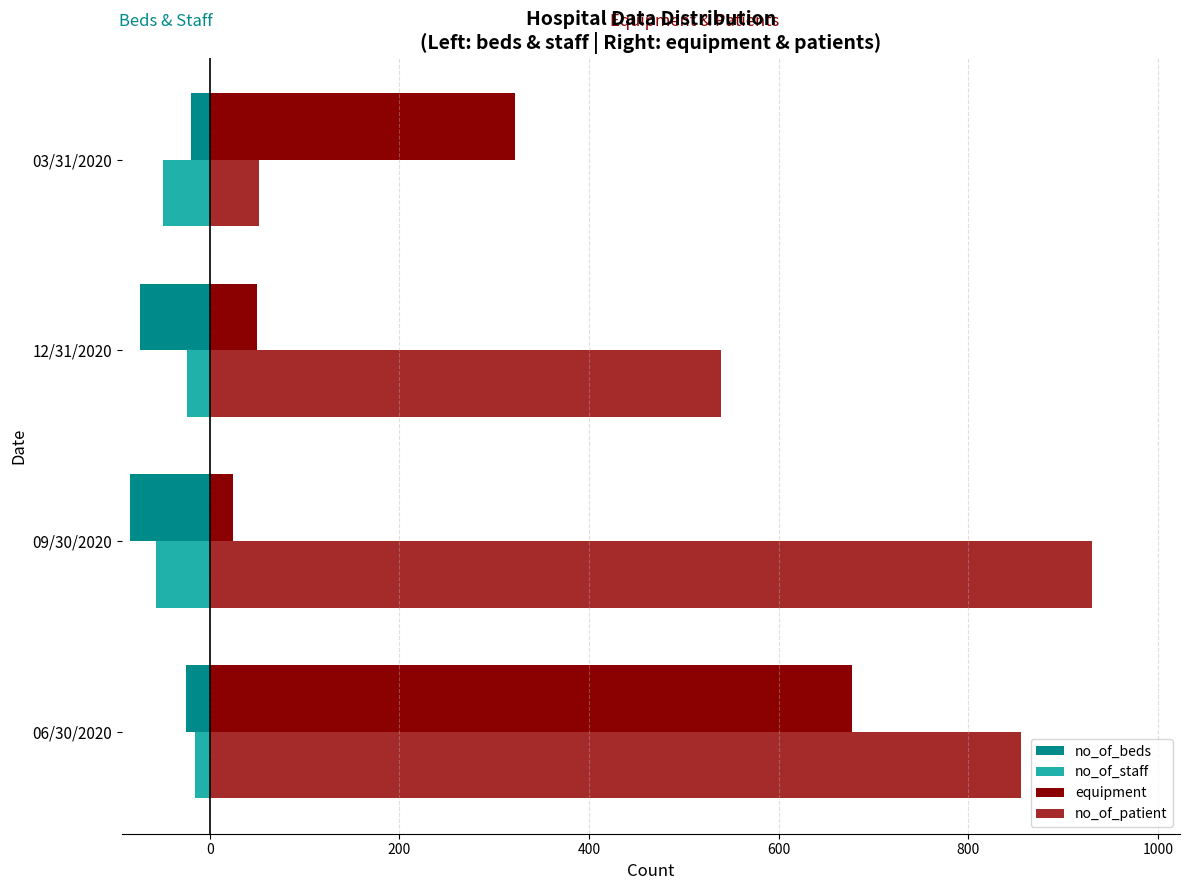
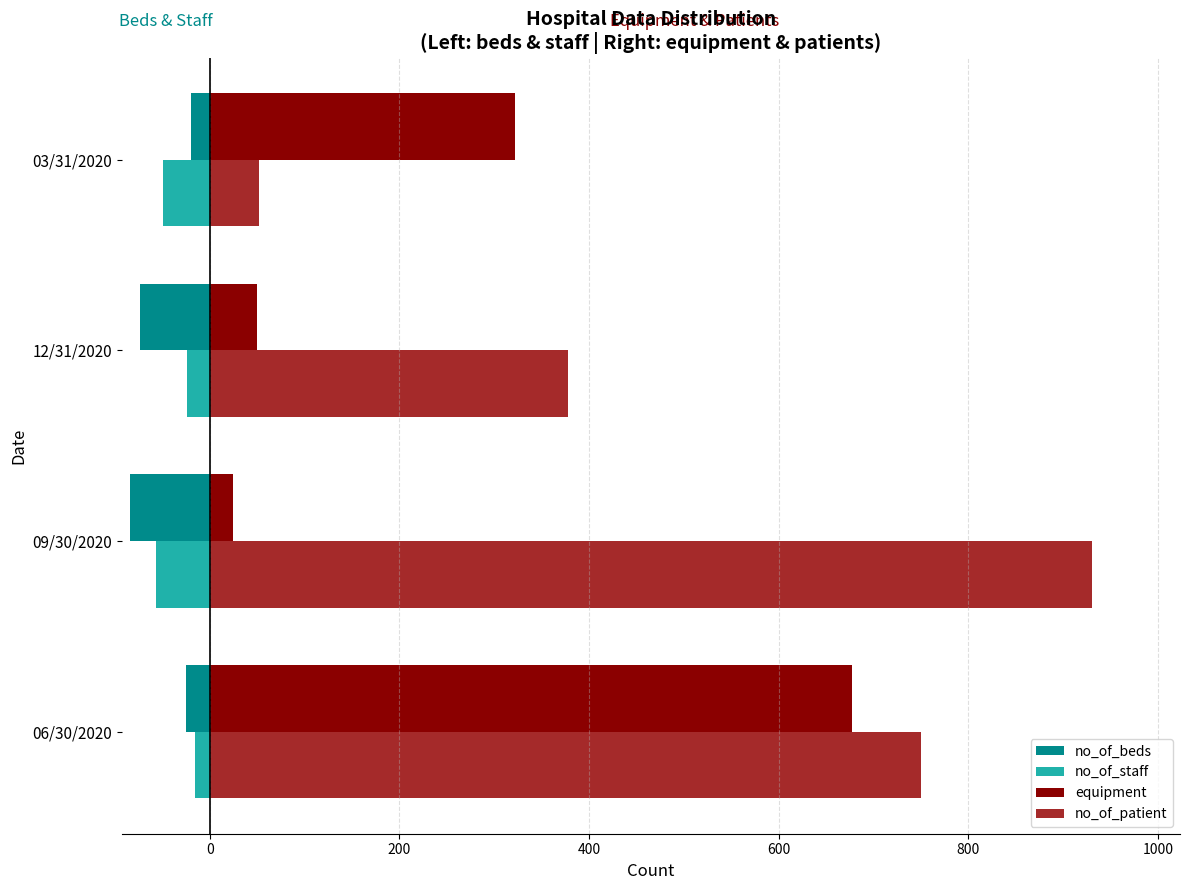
  {
    "equipment": {
      "03/31/2020": 320,
      "12/31/2020": 50,
      "09/30/2020": 30,
      "06/30/2020": 680
    },
    "no_of_patient": {
      "03/31/2020": 50,
-     "12/31/2020": 540,
+     "12/31/2020": 380,
      "09/30/2020": 930,
-     "06/30/2020": 860
+     "06/30/2020": 750
    }
  }
